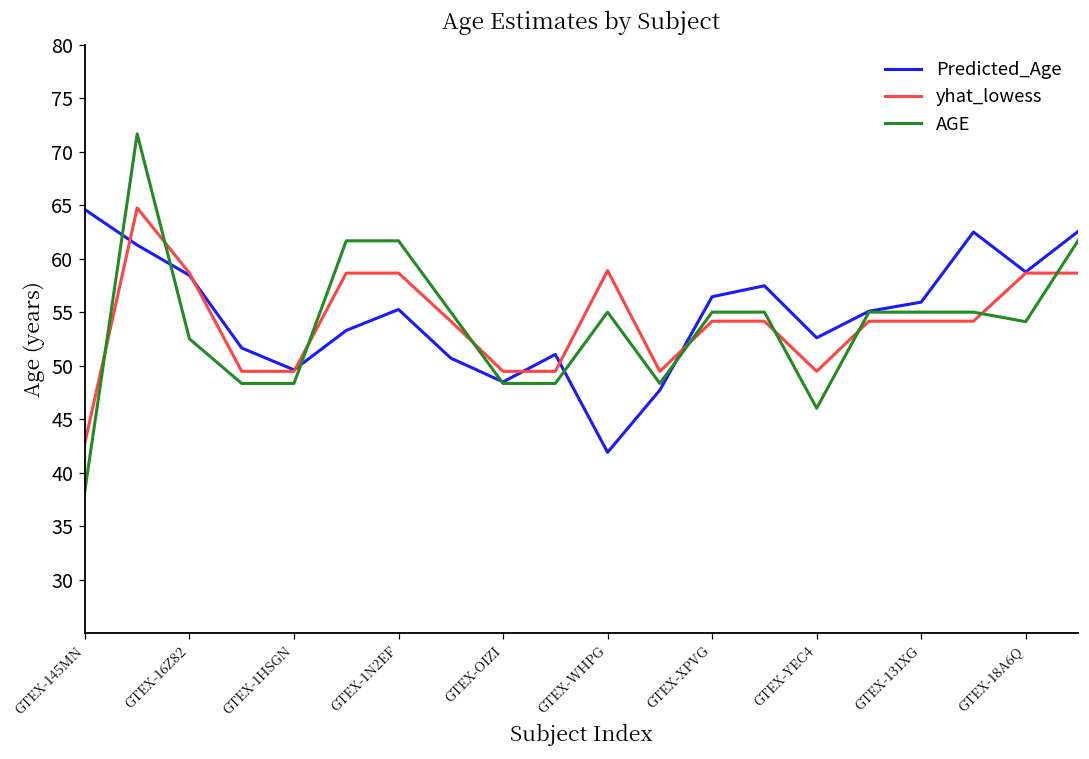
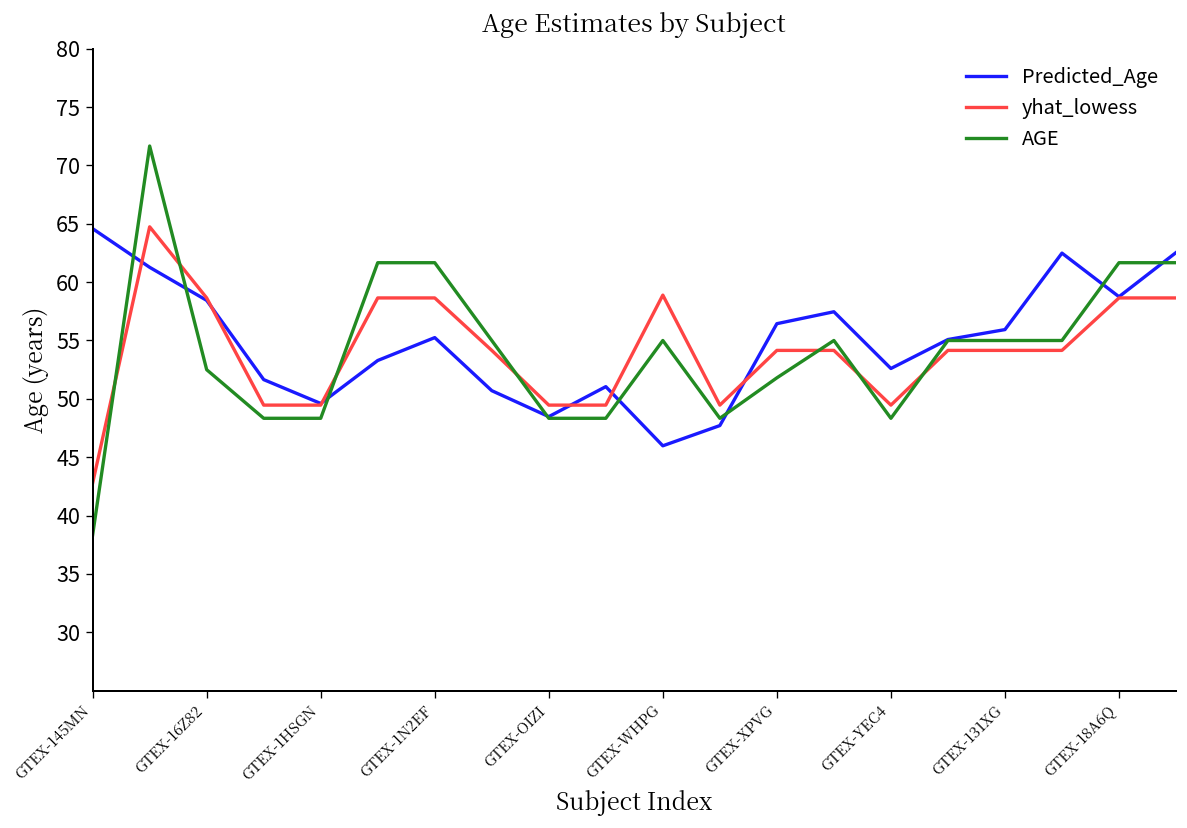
  {
    "Predicted_Age": {
      "GTEX-145MN": 65,
      "GTEX-1N2EF": 55,
-     "GTEX-WHPG": 42,
+     "GTEX-WHPG": 46,
      "GTEX-XPVG": 56,
      "GTEX-YEC4": 53,
      "GTEX-131XG": 56
    },
    "yhat_lowess": {
      "GTEX-145MN": 43,
      "GTEX-1N2EF": 59,
      "GTEX-OIZI": 49,
      "GTEX-WHPG": 59,
      "GTEX-XPVG": 54,
      "GTEX-YEC4": 49,
      "GTEX-131XG": 54
    },
    "AGE": {
      "GTEX-145MN": 38,
      "GTEX-16Z82": 52,
      "GTEX-1HSGN": 48,
      "GTEX-1N2EF": 62,
      "GTEX-WHPG": 55,
-     "GTEX-XPVG": 55,
-     "GTEX-YEC4": 46,
+     "GTEX-XPVG": 52,
+     "GTEX-YEC4": 48,
      "GTEX-131XG": 55,
-     "GTEX-18A6Q": 54
+     "GTEX-18A6Q": 62
    }
  }
